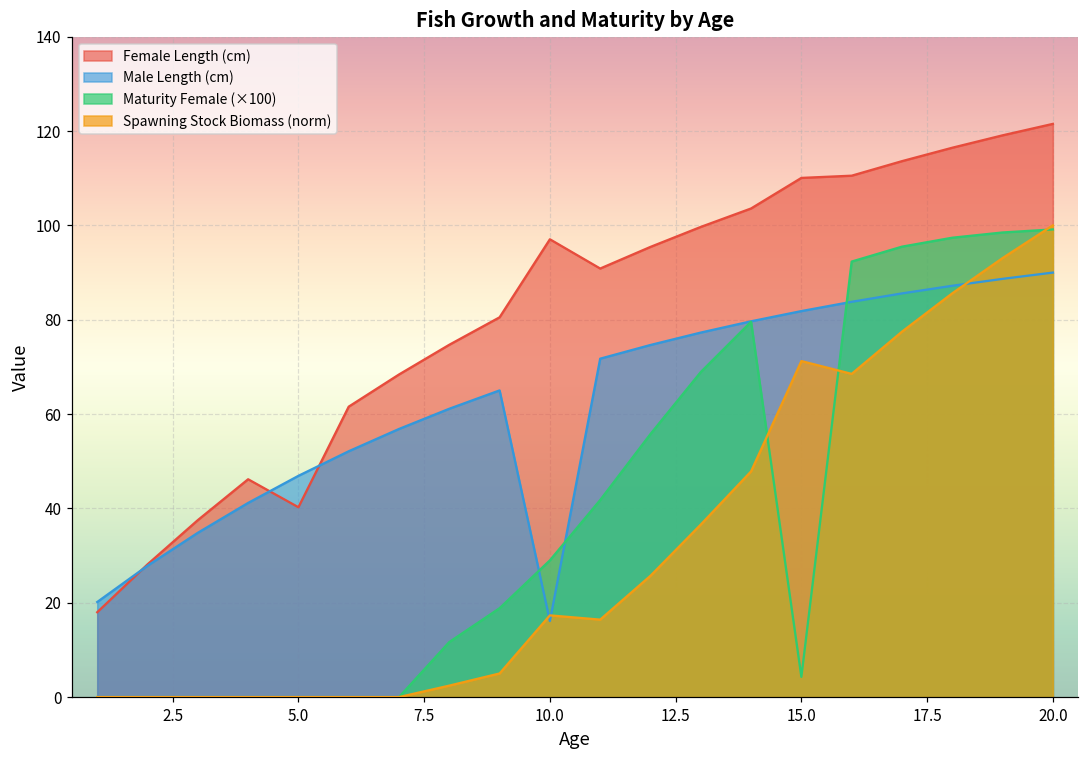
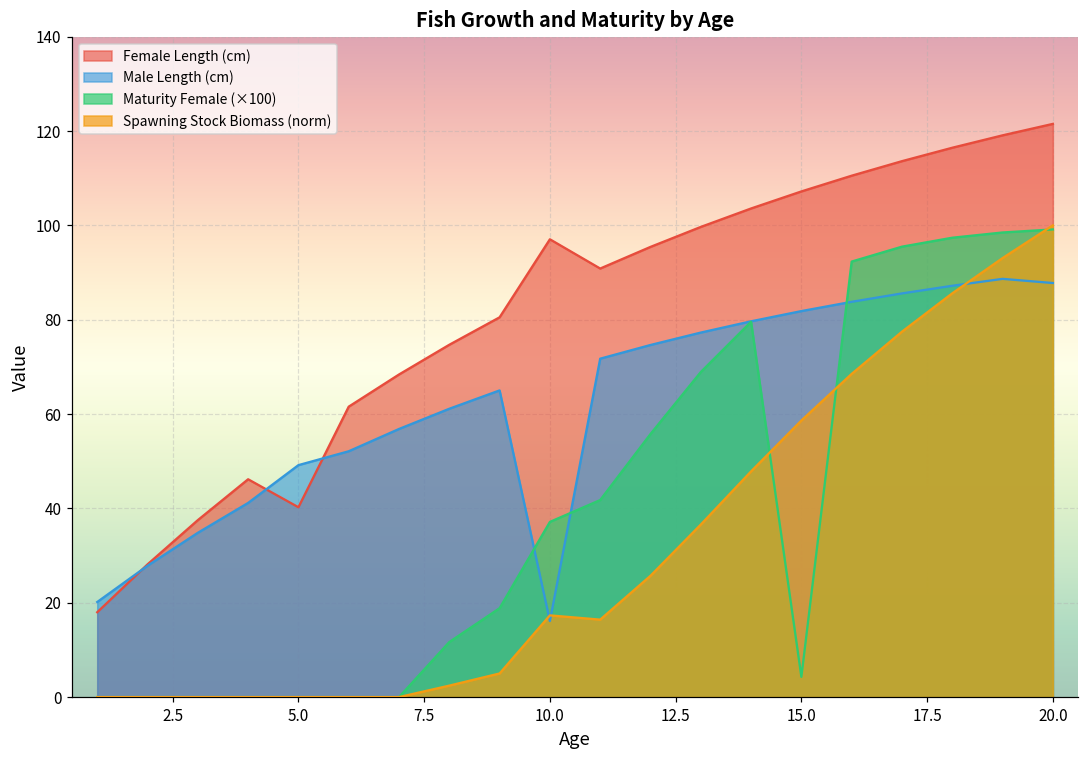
  {
    "Female Length (cm)": {
      "5.0": 40,
      "10.0": 97,
-     "15.0": 110,
+     "15.0": 107,
      "20.0": 122
    },
    "Male Length (cm)": {
-     "5.0": 47,
+     "5.0": 49,
      "10.0": 16,
      "15.0": 82,
-     "20.0": 90
+     "20.0": 88
    },
    "Maturity Female (×100)": {
-     "10.0": 29,
+     "10.0": 37,
      "15.0": 4,
      "20.0": 99
    },
    "Spawning Stock Biomass (norm)": {
      "10.0": 17,
-     "15.0": 71,
+     "15.0": 59,
      "20.0": 100
    }
  }
